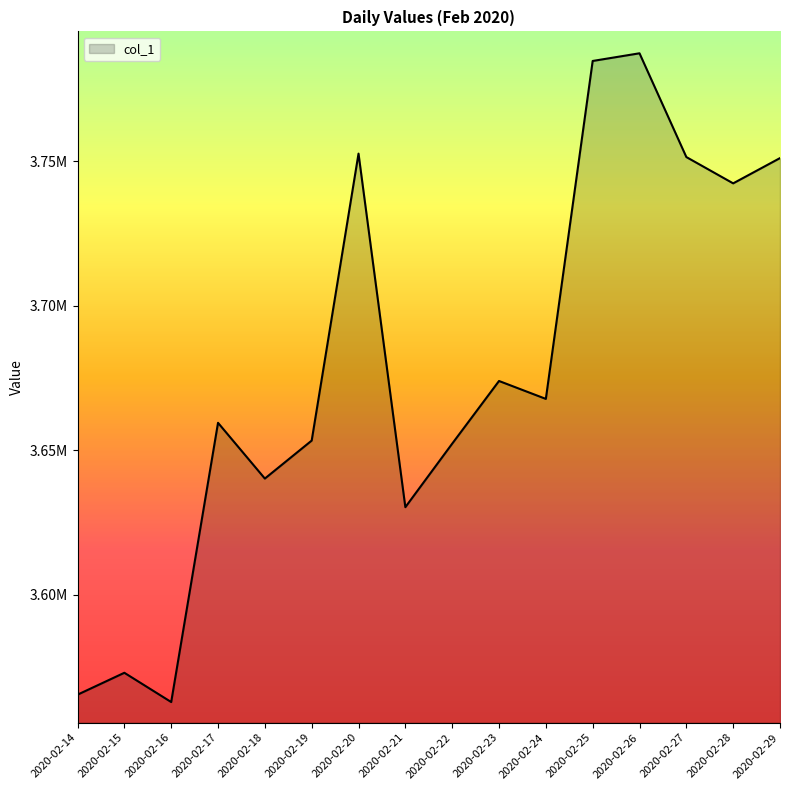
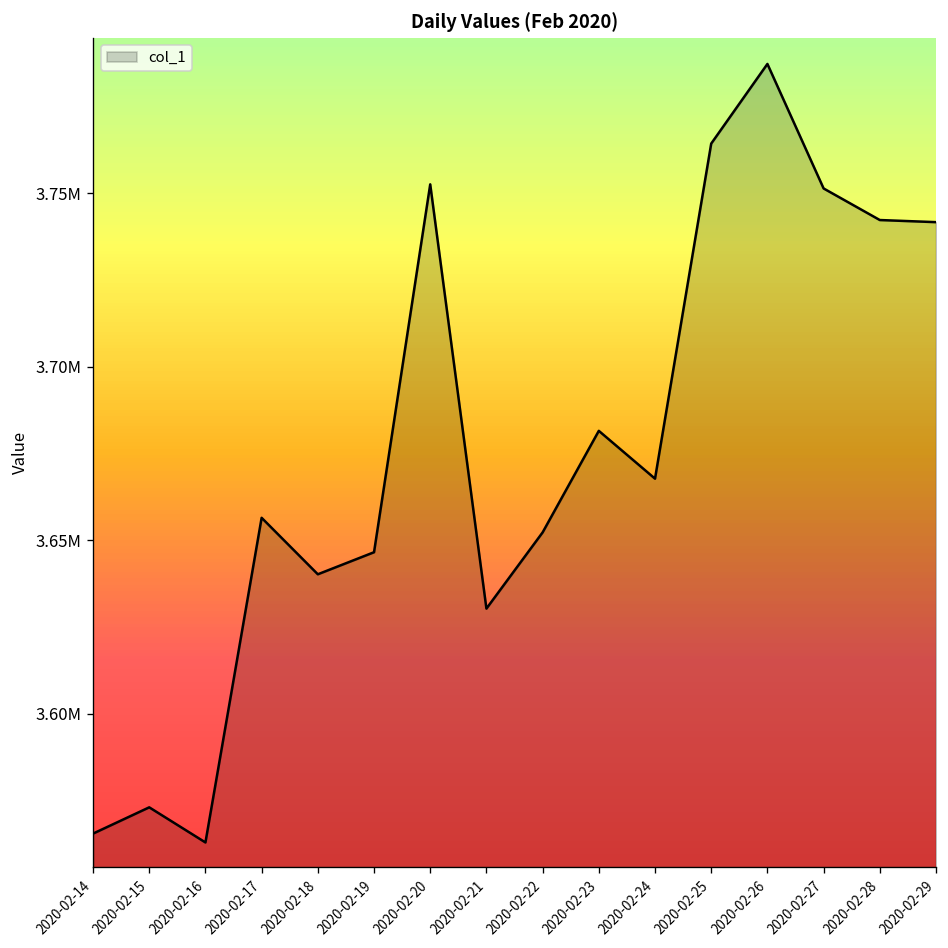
  {
    "2020-02-14": 3565000,
    "2020-02-15": 3573000,
    "2020-02-16": 3563000,
-   "2020-02-17": 3659000,
+   "2020-02-17": 3656000,
    "2020-02-18": 3640000,
-   "2020-02-19": 3653000,
+   "2020-02-19": 3647000,
    "2020-02-20": 3753000,
    "2020-02-21": 3630000,
    "2020-02-22": 3652000,
-   "2020-02-23": 3674000,
+   "2020-02-23": 3682000,
    "2020-02-24": 3668000,
-   "2020-02-25": 3785000,
+   "2020-02-25": 3764000,
    "2020-02-26": 3787000,
    "2020-02-27": 3751000,
    "2020-02-28": 3742000,
-   "2020-02-29": 3751000
+   "2020-02-29": 3742000
  }
